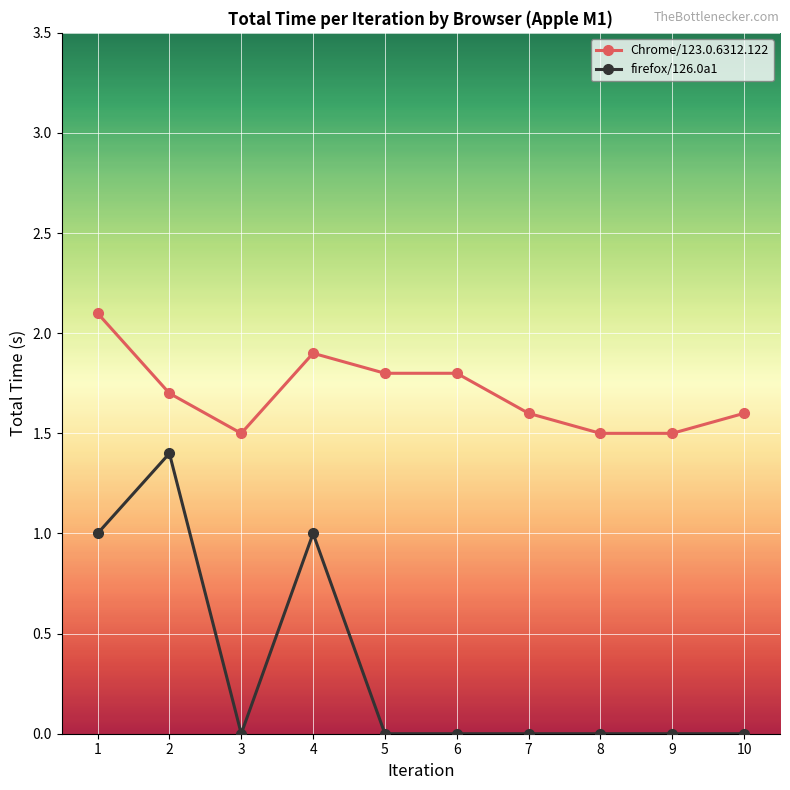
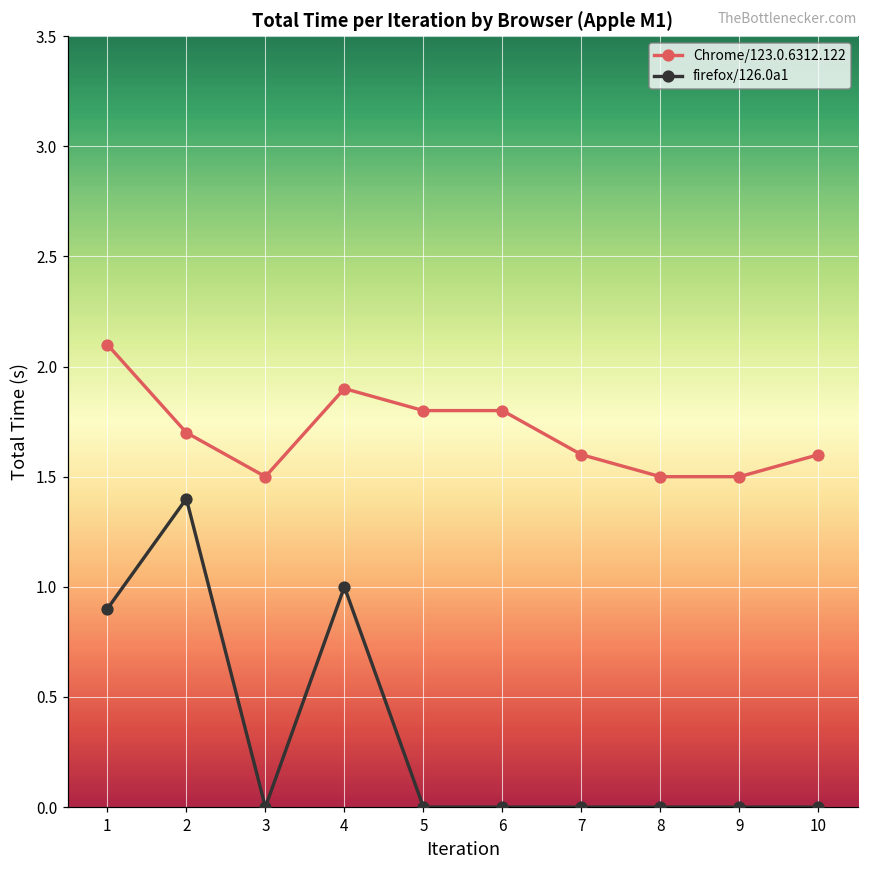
  {
    "Chrome/123.0.6312.122": {
      "1": 2.1,
      "2": 1.7,
      "3": 1.5,
      "4": 1.9,
      "5": 1.8,
      "6": 1.8,
      "7": 1.6,
      "8": 1.5,
      "9": 1.5,
      "10": 1.6
    },
    "firefox/126.0a1": {
-     "1": 1.0,
+     "1": 0.9,
      "2": 1.4,
      "3": 0.0,
      "4": 1.0,
      "5": 0.0,
      "6": 0.0,
      "7": 0.0,
      "8": 0.0,
      "9": 0.0,
      "10": 0.0
    }
  }
